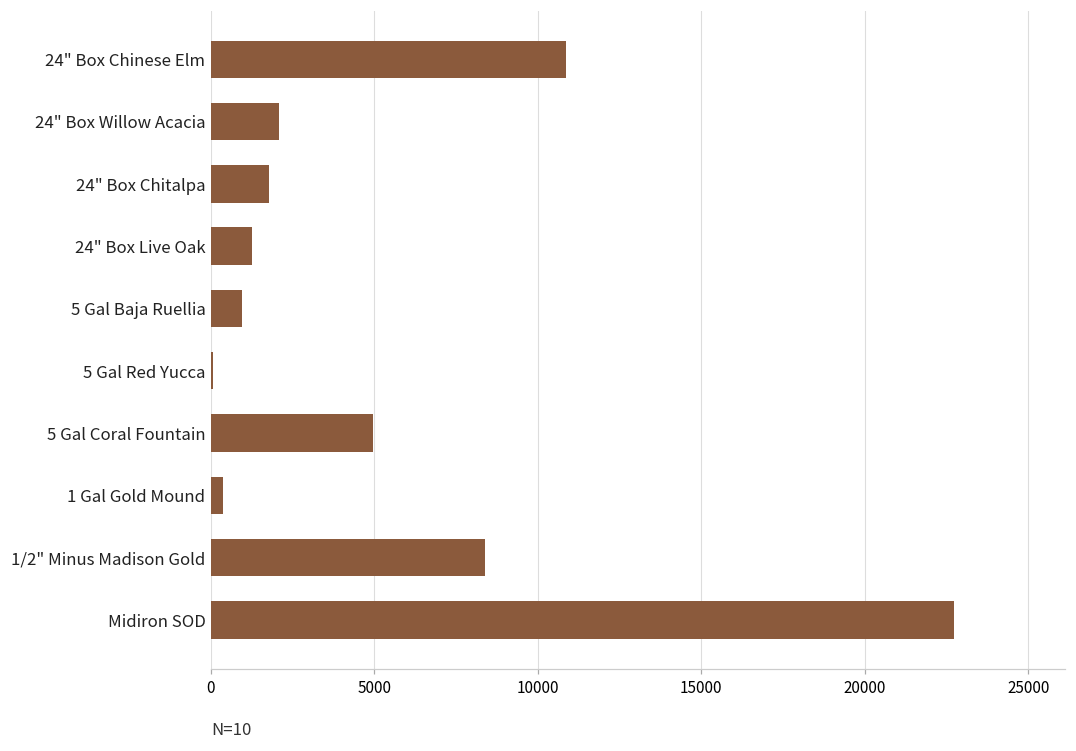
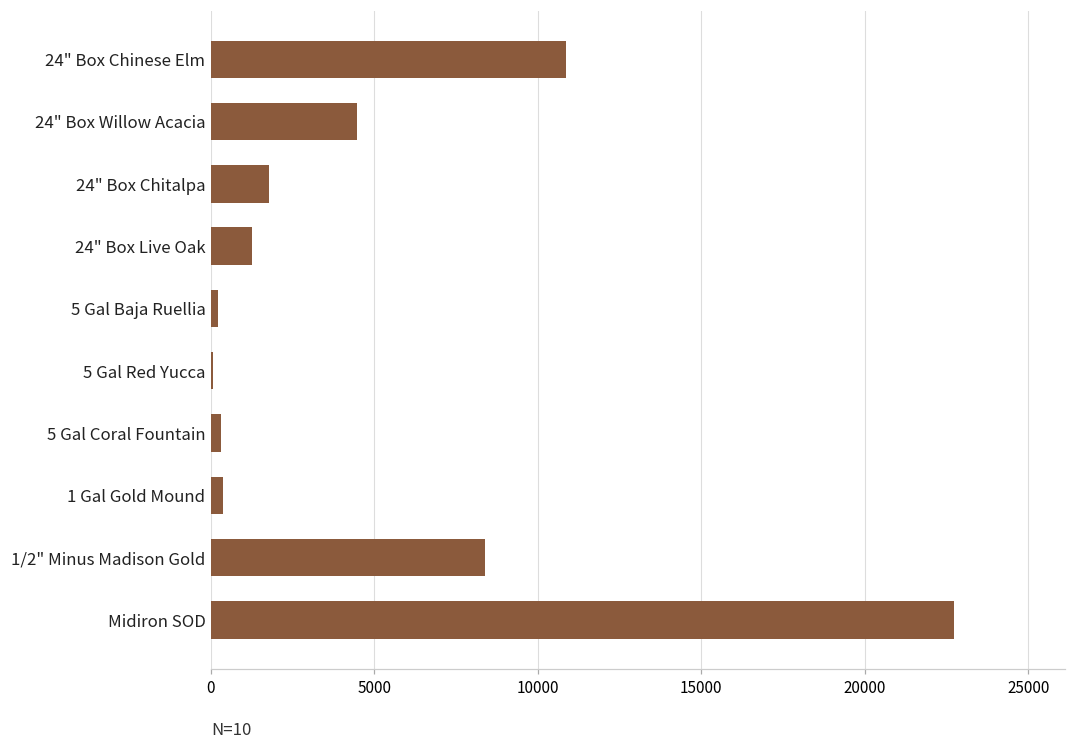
  {
    "24\" Box Chinese Elm": 10900,
-   "24\" Box Willow Acacia": 2100,
+   "24\" Box Willow Acacia": 4500,
    "24\" Box Chitalpa": 1800,
    "24\" Box Live Oak": 1300,
-   "5 Gal Baja Ruellia": 900,
-   "5 Gal Coral Fountain": 5000,
+   "5 Gal Baja Ruellia": 200,
+   "5 Gal Coral Fountain": 300,
    "1 Gal Gold Mound": 400,
    "1/2\" Minus Madison Gold": 8400,
    "Midiron SOD": 22700
  }
